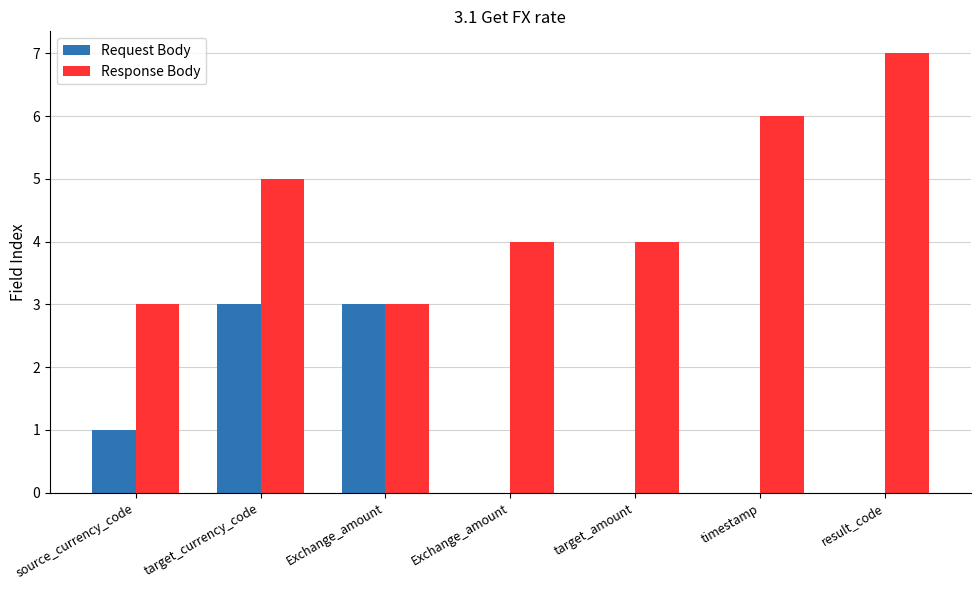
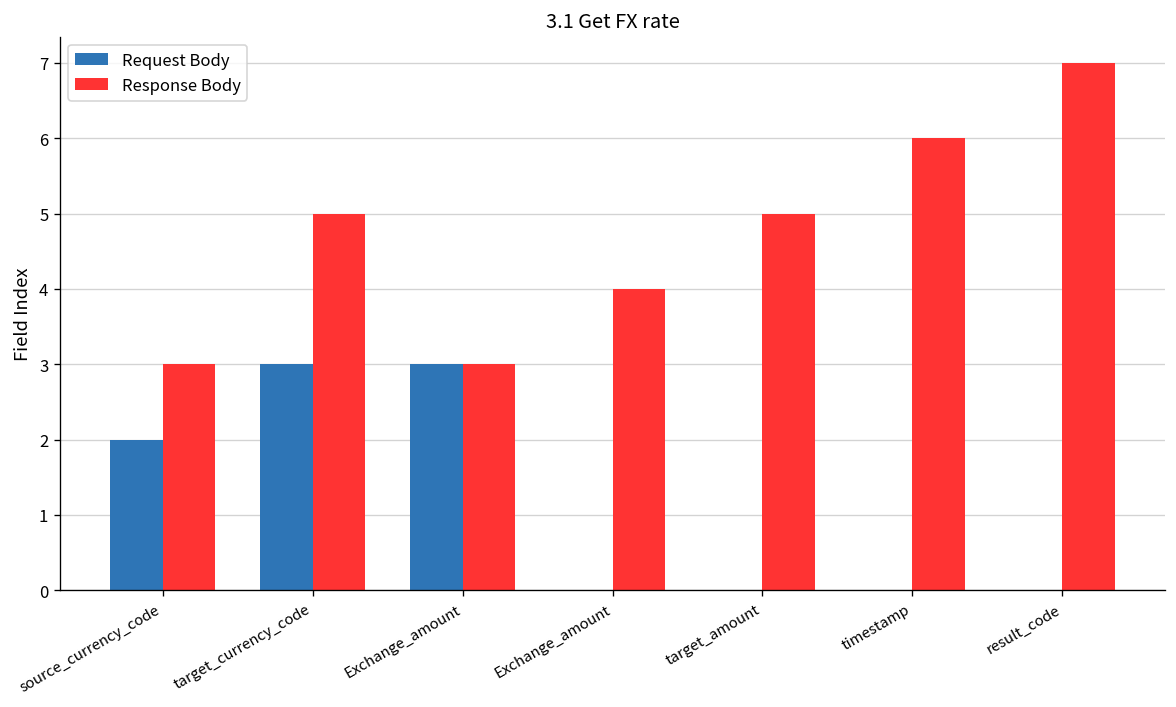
  {
    "Request Body": {
-     "source_currency_code": 1,
+     "source_currency_code": 2,
      "target_currency_code": 3,
      "target_amount": 0,
      "timestamp": 0,
      "result_code": 0
    },
    "Response Body": {
      "source_currency_code": 3,
      "target_currency_code": 5,
-     "target_amount": 4,
+     "target_amount": 5,
      "timestamp": 6,
      "result_code": 7
    }
  }
